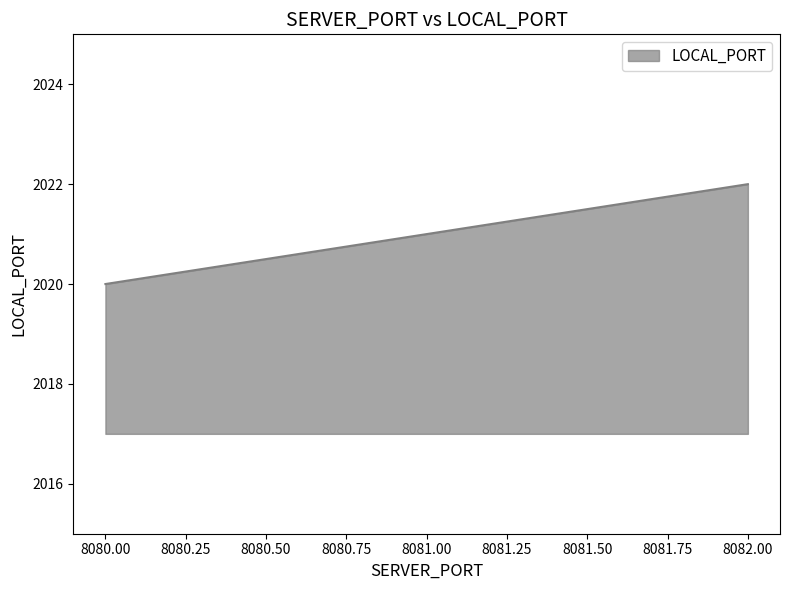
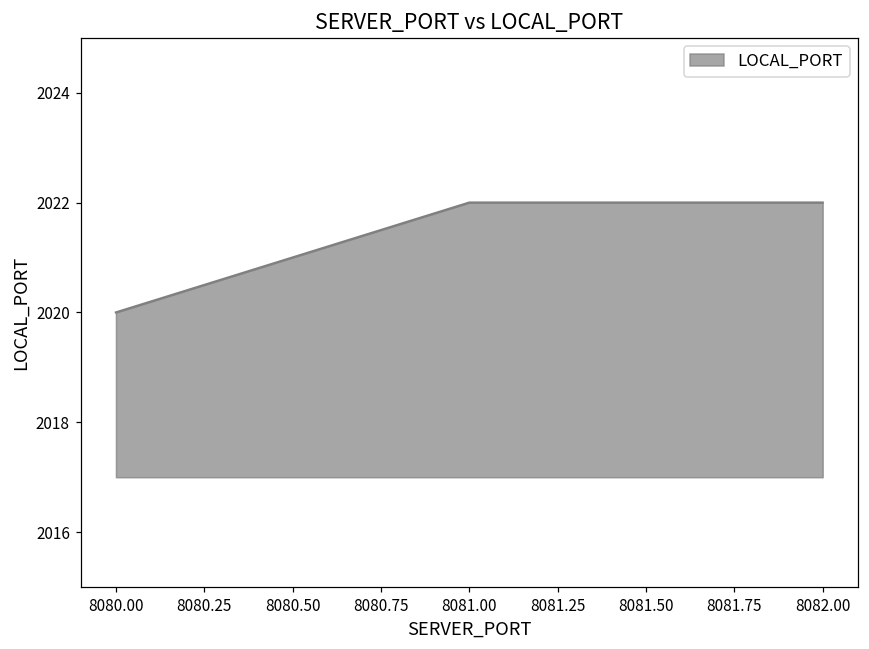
  {
    "8080.00": 2020,
-   "8081.00": 2021,
+   "8081.00": 2022,
    "8082.00": 2022
  }
